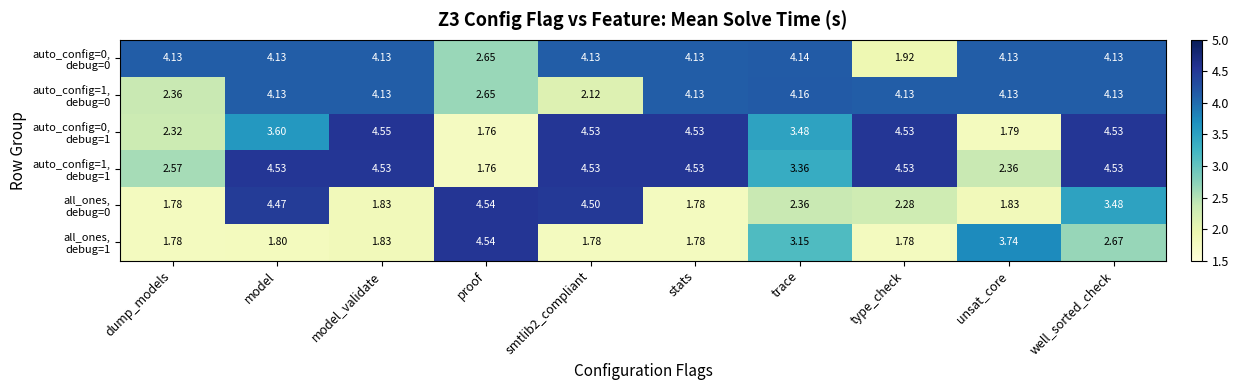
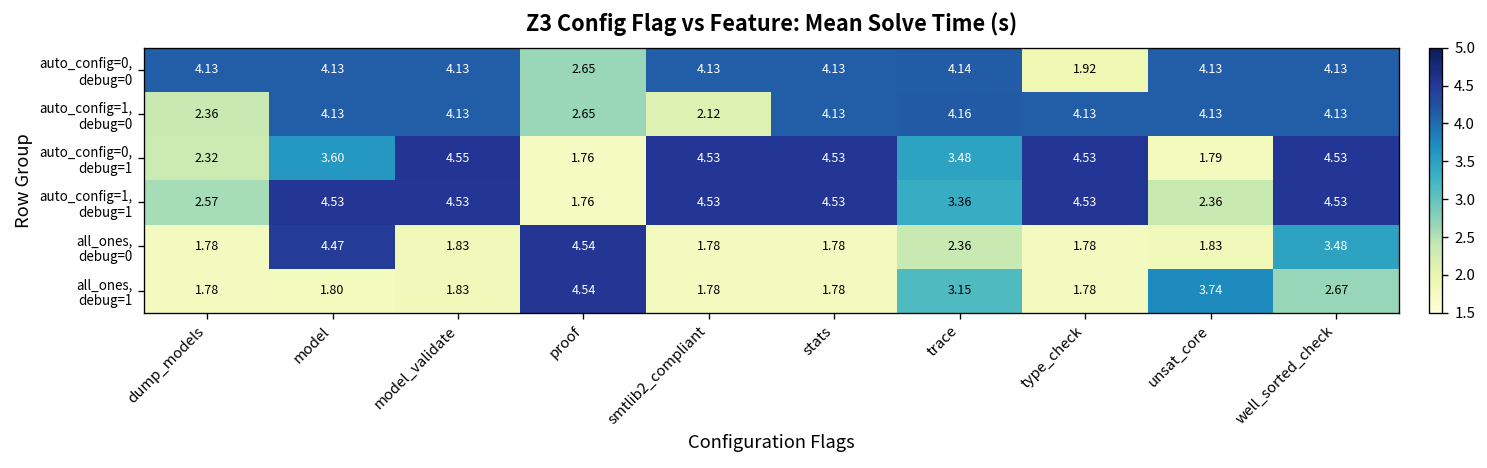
  {
    "auto_config=0, debug=0": {
      "dump_models": 4.13,
      "model": 4.13,
      "model_validate": 4.13,
      "proof": 2.65,
      "smtlib2_compliant": 4.13,
      "stats": 4.13,
      "trace": 4.14,
      "type_check": 1.92,
      "unsat_core": 4.13,
      "well_sorted_check": 4.13
    },
    "auto_config=1, debug=0": {
      "dump_models": 2.36,
      "model": 4.13,
      "model_validate": 4.13,
      "proof": 2.65,
      "smtlib2_compliant": 2.12,
      "stats": 4.13,
      "trace": 4.16,
      "type_check": 4.13,
      "unsat_core": 4.13,
      "well_sorted_check": 4.13
    },
    "auto_config=0, debug=1": {
      "dump_models": 2.32,
      "model": 3.60,
      "model_validate": 4.55,
      "proof": 1.76,
      "smtlib2_compliant": 4.53,
      "stats": 4.53,
      "trace": 3.48,
      "type_check": 4.53,
      "unsat_core": 1.79,
      "well_sorted_check": 4.53
    },
    "auto_config=1, debug=1": {
      "dump_models": 2.57,
      "model": 4.53,
      "model_validate": 4.53,
      "proof": 1.76,
      "smtlib2_compliant": 4.53,
      "stats": 4.53,
      "trace": 3.36,
      "type_check": 4.53,
      "unsat_core": 2.36,
      "well_sorted_check": 4.53
    },
    "all_ones, debug=0": {
      "dump_models": 1.78,
      "model": 4.47,
      "model_validate": 1.83,
      "proof": 4.54,
-     "smtlib2_compliant": 4.50,
+     "smtlib2_compliant": 1.78,
      "stats": 1.78,
      "trace": 2.36,
-     "type_check": 2.28,
+     "type_check": 1.78,
      "unsat_core": 1.83,
      "well_sorted_check": 3.48
    },
    "all_ones, debug=1": {
      "dump_models": 1.78,
      "model": 1.80,
      "model_validate": 1.83,
      "proof": 4.54,
      "smtlib2_compliant": 1.78,
      "stats": 1.78,
      "trace": 3.15,
      "type_check": 1.78,
      "unsat_core": 3.74,
      "well_sorted_check": 2.67
    }
  }
